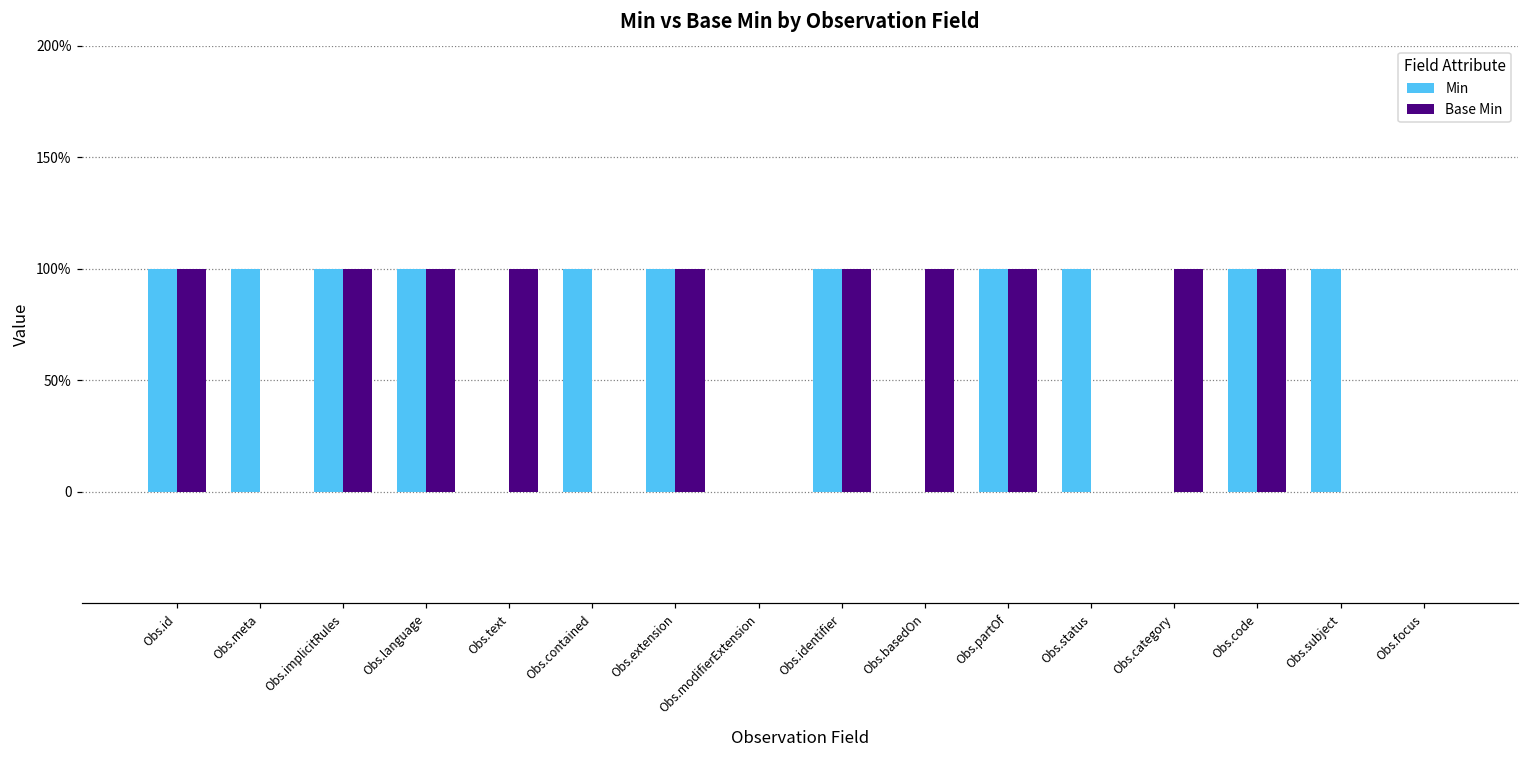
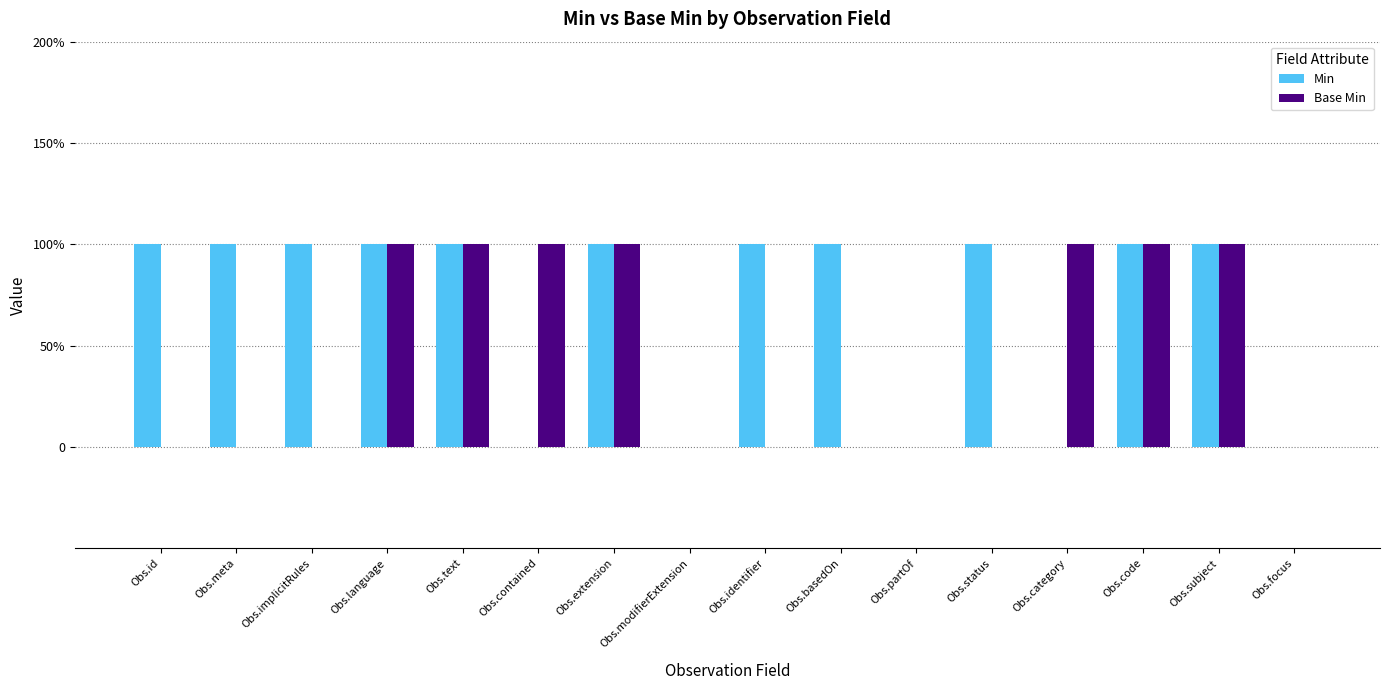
  {
    "Min": {
      "Obs.id": "100%",
      "Obs.meta": "100%",
      "Obs.implicitRules": "100%",
      "Obs.language": "100%",
-     "Obs.text": "0%",
-     "Obs.contained": "100%",
+     "Obs.text": "100%",
+     "Obs.contained": "0%",
      "Obs.extension": "100%",
      "Obs.modifierExtension": "0%",
      "Obs.identifier": "100%",
-     "Obs.basedOn": "0%",
-     "Obs.partOf": "100%",
+     "Obs.basedOn": "100%",
+     "Obs.partOf": "0%",
      "Obs.status": "100%",
      "Obs.category": "0%",
      "Obs.code": "100%",
      "Obs.subject": "100%",
      "Obs.focus": "0%"
    },
    "Base Min": {
-     "Obs.id": "100%",
+     "Obs.id": "0%",
      "Obs.meta": "0%",
-     "Obs.implicitRules": "100%",
+     "Obs.implicitRules": "0%",
      "Obs.language": "100%",
      "Obs.text": "100%",
-     "Obs.contained": "0%",
+     "Obs.contained": "100%",
      "Obs.extension": "100%",
      "Obs.modifierExtension": "0%",
-     "Obs.identifier": "100%",
-     "Obs.basedOn": "100%",
-     "Obs.partOf": "100%",
+     "Obs.identifier": "0%",
+     "Obs.basedOn": "0%",
+     "Obs.partOf": "0%",
      "Obs.status": "0%",
      "Obs.category": "100%",
      "Obs.code": "100%",
-     "Obs.subject": "0%",
+     "Obs.subject": "100%",
      "Obs.focus": "0%"
    }
  }
